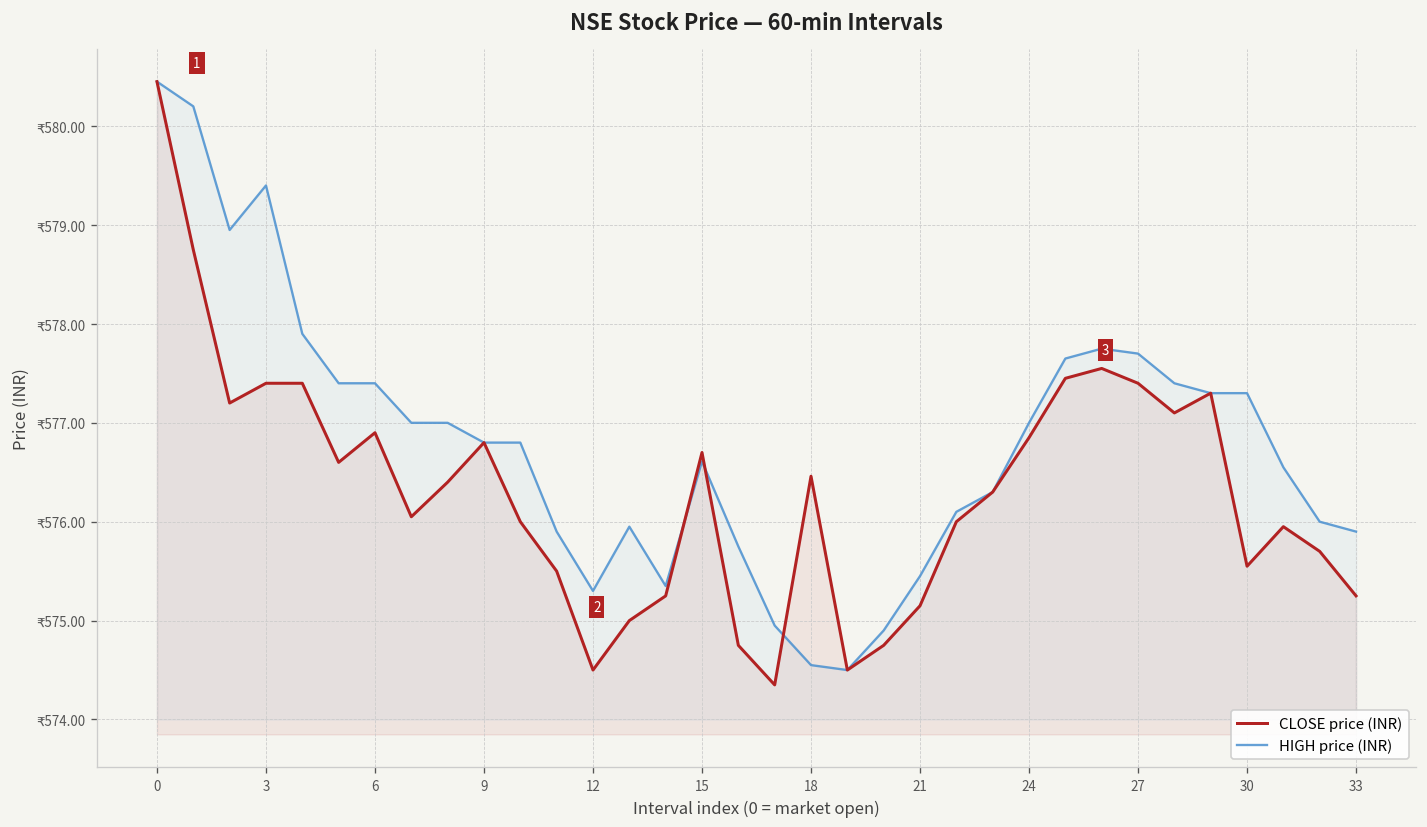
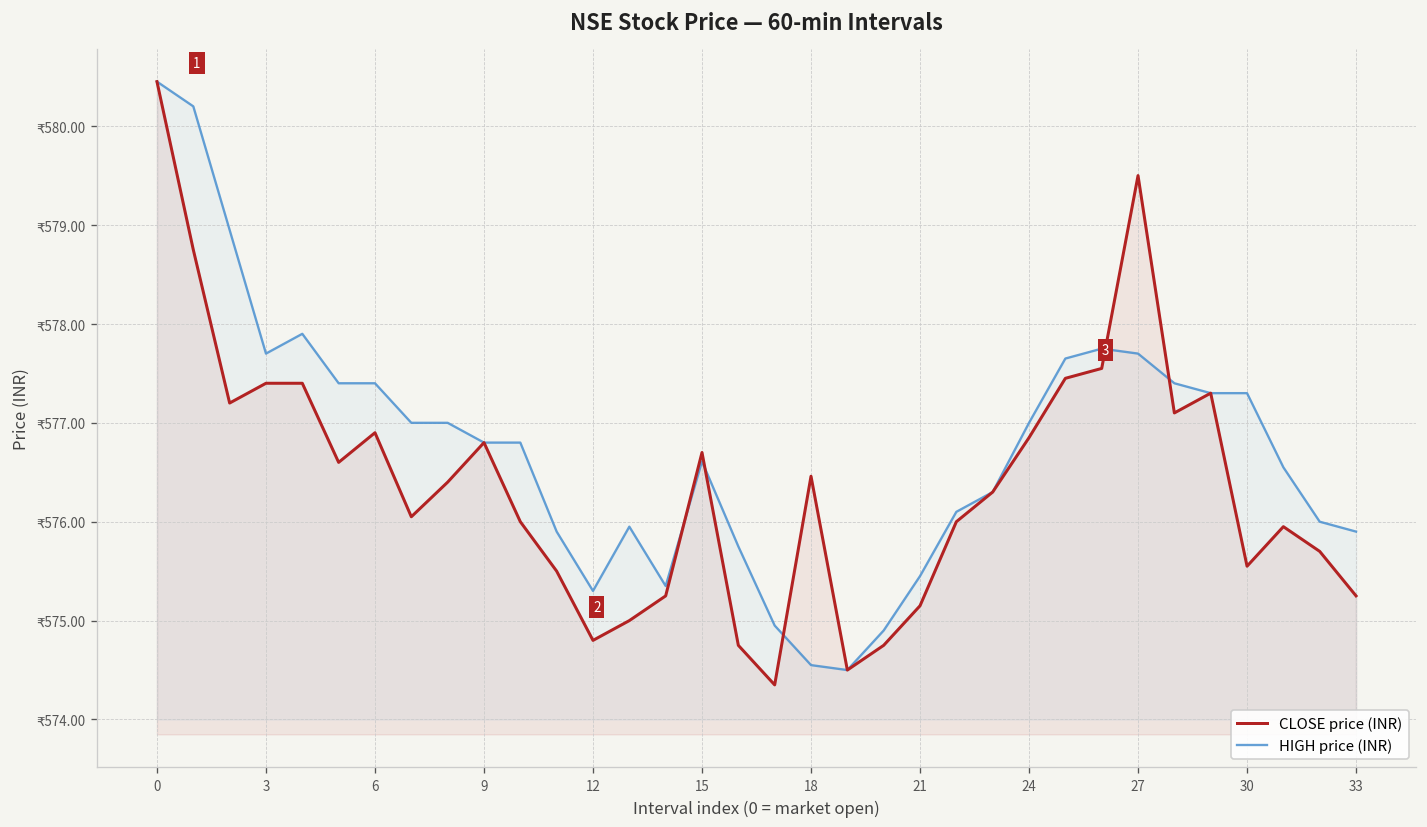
  {
    "CLOSE price (INR)": {
      "3": "₹577.4",
      "6": "₹576.9",
-     "12": "₹574.5",
+     "12": "₹574.8",
      "15": "₹576.7",
      "18": "₹576.5",
      "21": "₹575.2",
      "24": "₹576.9",
-     "27": "₹577.4",
+     "27": "₹579.5",
      "30": "₹575.6",
      "33": "₹575.3"
    },
    "HIGH price (INR)": {
-     "3": "₹579.4",
+     "3": "₹577.7",
      "6": "₹577.4",
      "15": "₹576.6",
      "18": "₹574.6",
      "21": "₹575.5",
      "24": "₹577.0",
      "27": "₹577.7",
      "30": "₹577.3",
      "33": "₹575.9"
    }
  }
